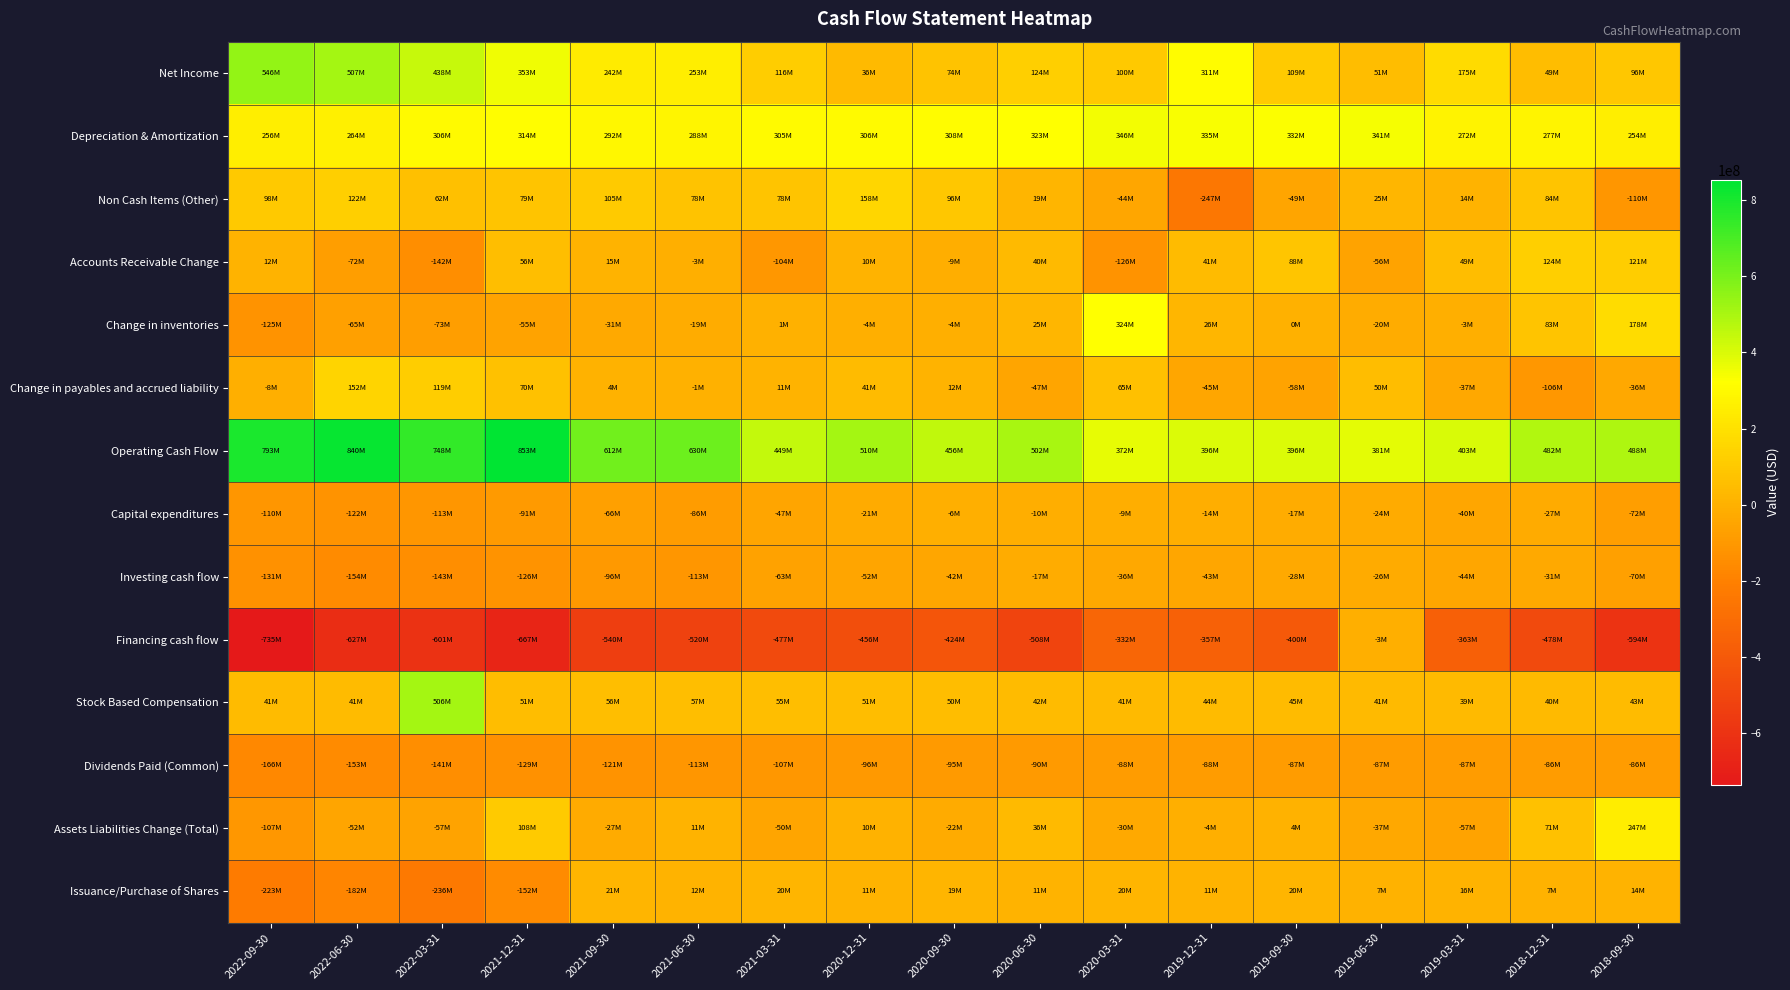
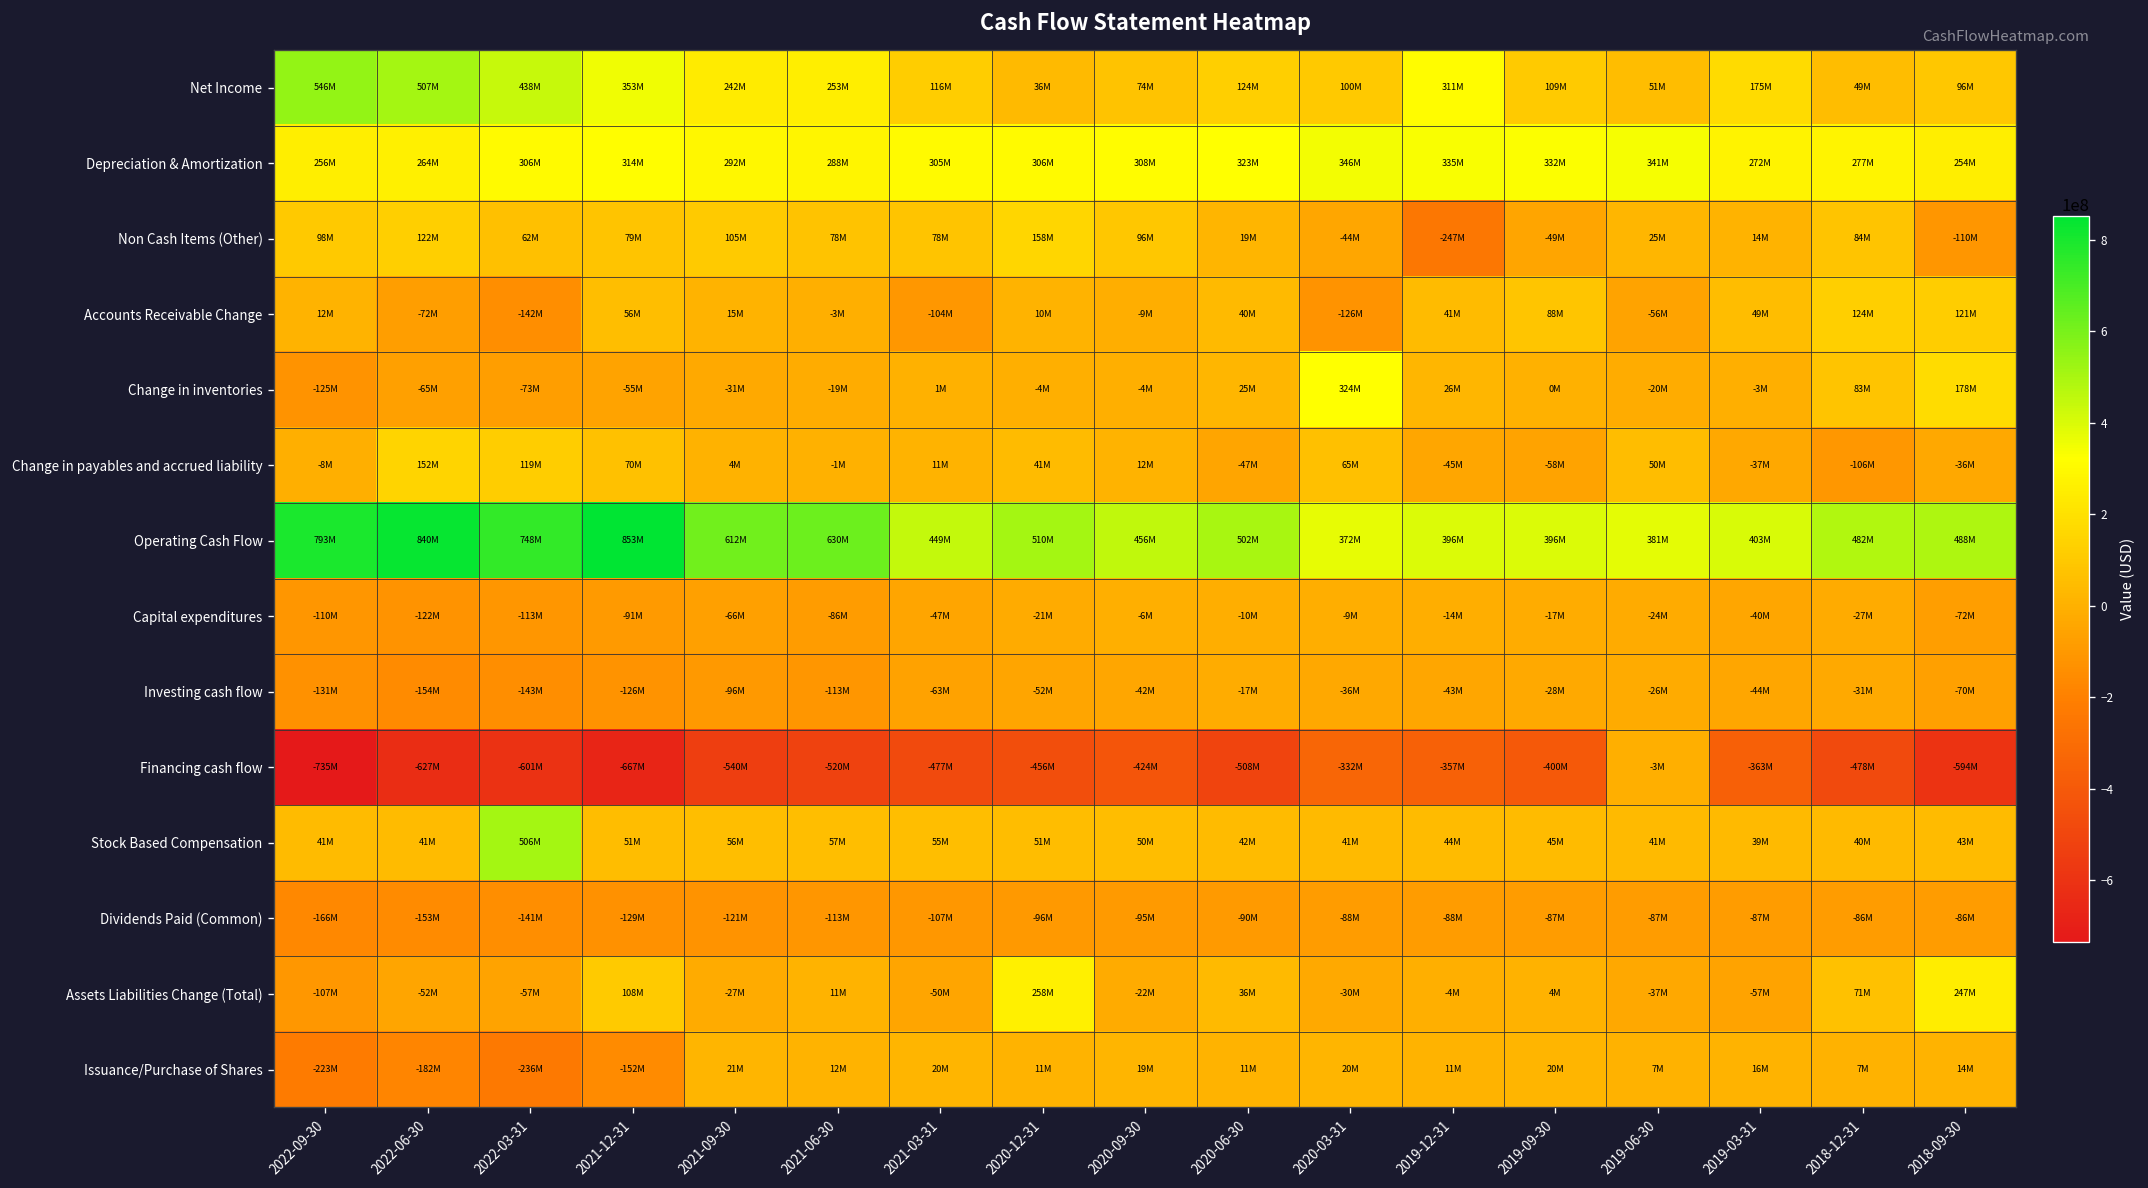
  {
    "Assets Liabilities Change (Total)": {
      "2022-09-30": "-107M",
      "2022-06-30": "-52M",
      "2022-03-31": "-57M",
      "2021-12-31": "108M",
      "2021-09-30": "-27M",
      "2021-06-30": "11M",
      "2021-03-31": "-50M",
-     "2020-12-31": "10M",
+     "2020-12-31": "258M",
      "2020-09-30": "-22M",
      "2020-06-30": "36M",
      "2020-03-31": "-30M",
      "2019-12-31": "-4M",
      "2019-09-30": "4M",
      "2019-06-30": "-37M",
      "2019-03-31": "-57M",
      "2018-12-31": "71M",
      "2018-09-30": "247M"
    }
  }
